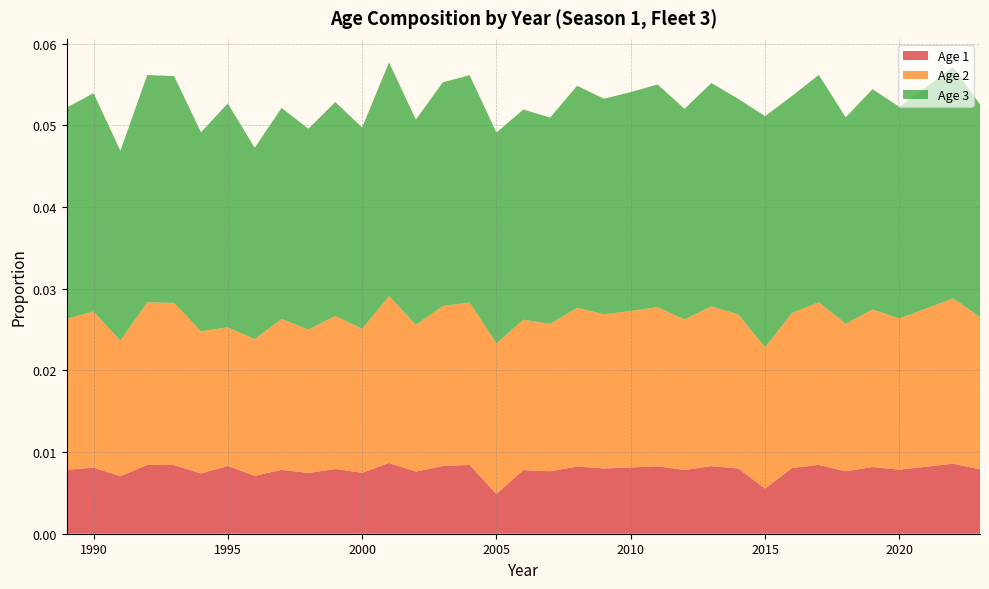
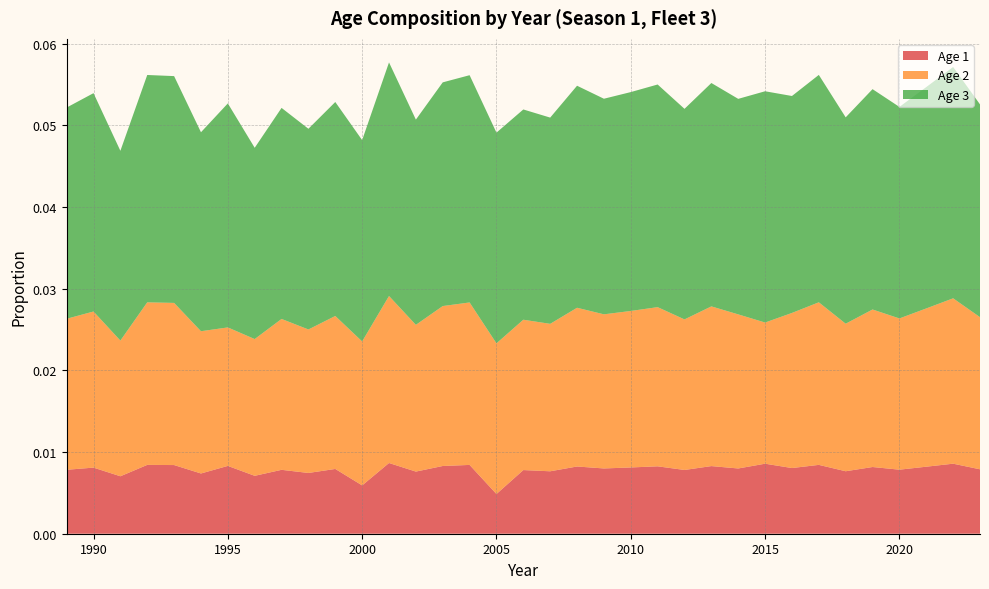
  {
    "Age 1": {
      "1990": 0.008,
      "1995": 0.008,
-     "2000": 0.007,
+     "2000": 0.006,
      "2005": 0.005,
      "2010": 0.008,
-     "2015": 0.006,
+     "2015": 0.009,
      "2020": 0.008
    },
    "Age 2": {
      "1990": 0.019,
      "1995": 0.017,
      "2000": 0.018,
      "2005": 0.018,
      "2010": 0.019,
      "2015": 0.017,
      "2020": 0.019
    },
    "Age 3": {
      "1990": 0.027,
      "1995": 0.027,
      "2000": 0.025,
      "2005": 0.026,
      "2010": 0.027,
      "2015": 0.028,
      "2020": 0.026
    }
  }
